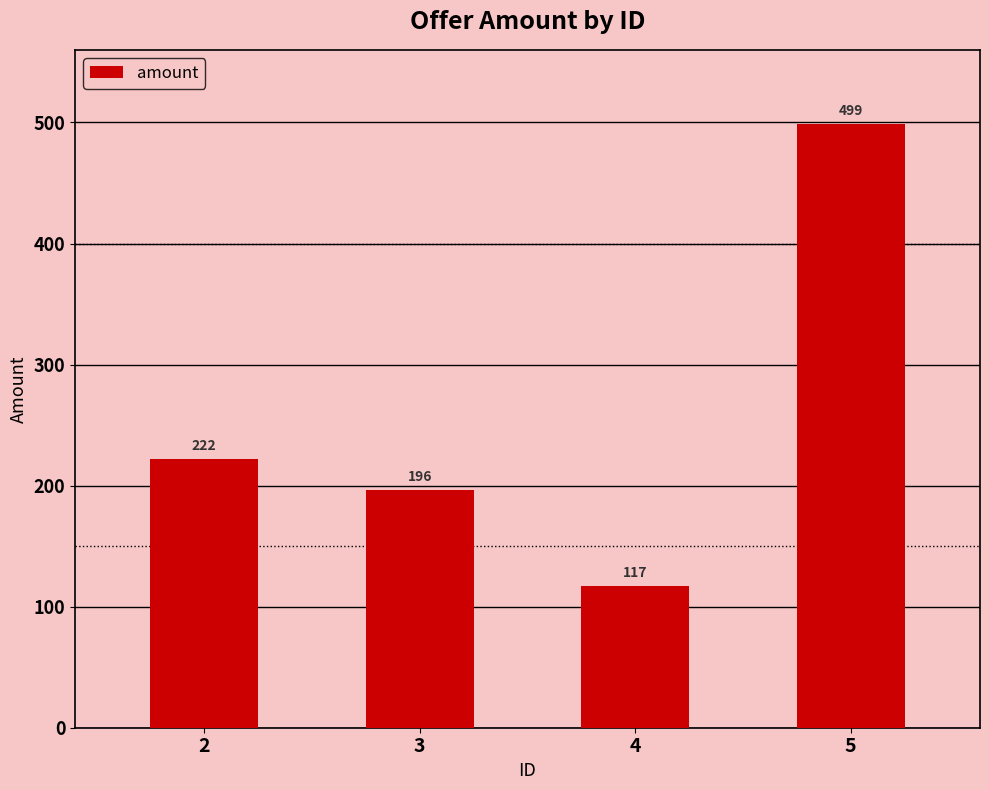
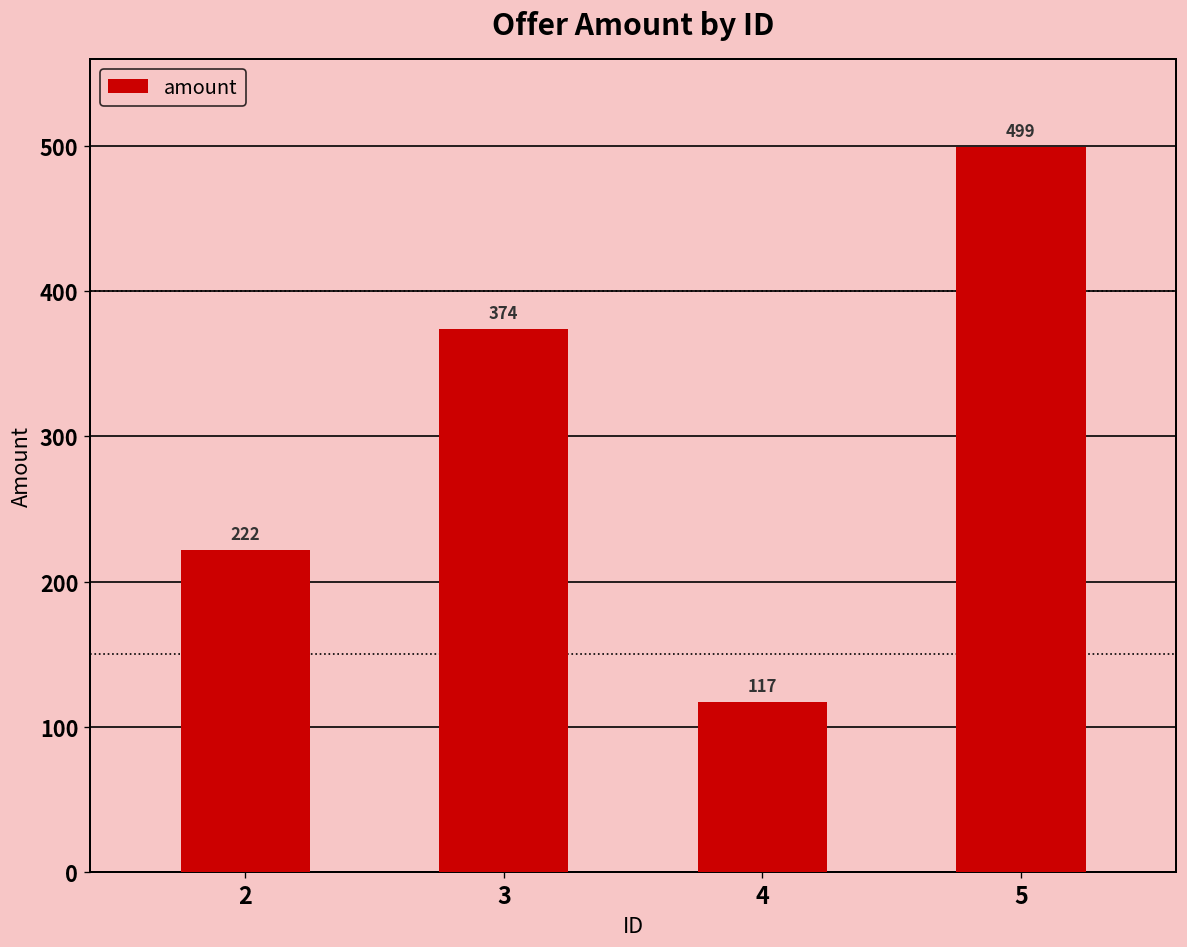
  {
    "2": 222,
-   "3": 196,
+   "3": 374,
    "4": 117,
    "5": 499
  }
